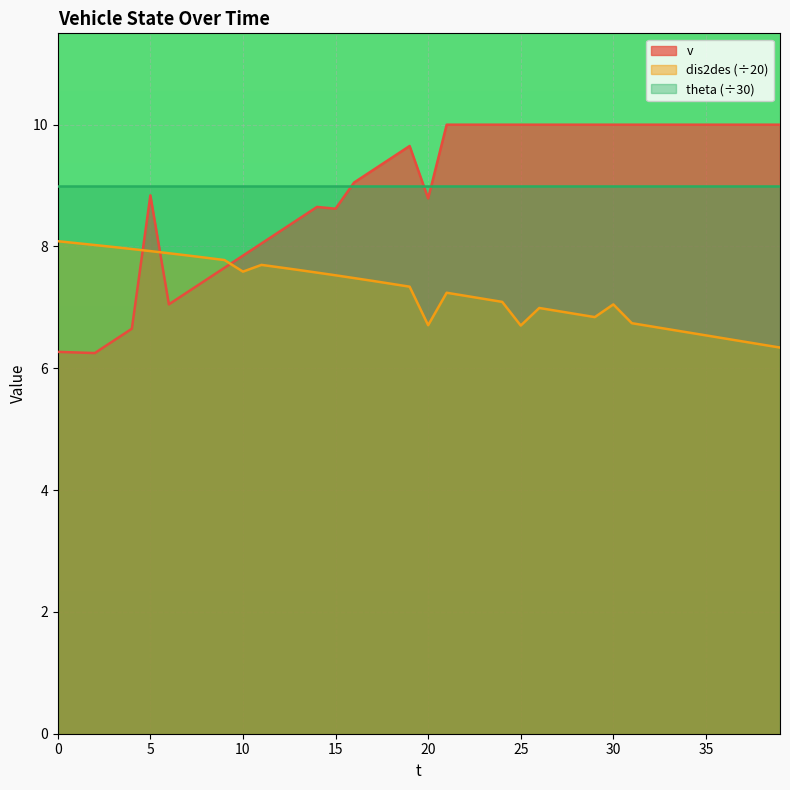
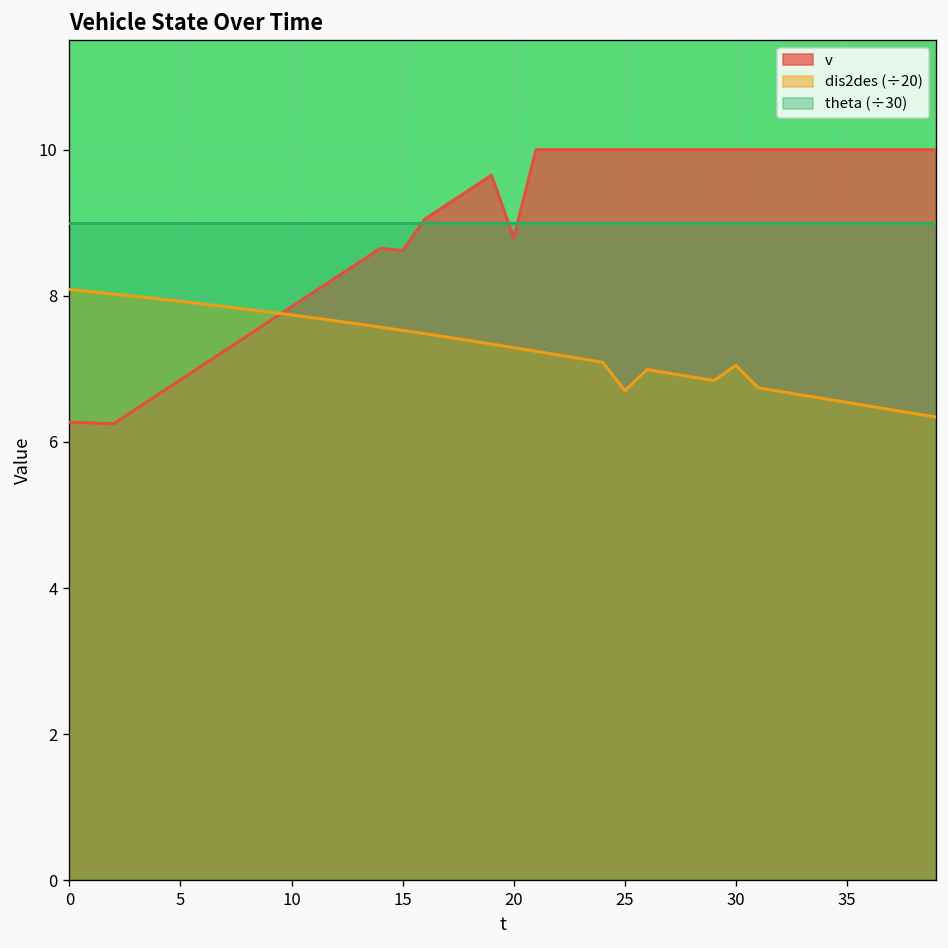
  {
    "v": {
      "0": 6.3,
-     "5": 8.8,
+     "5": 6.9,
      "10": 7.9,
      "15": 8.6,
      "20": 8.8,
      "25": 10.0,
      "30": 10.0,
      "35": 10.0
    },
    "dis2des (÷20)": {
      "0": 8.1,
      "5": 7.9,
-     "10": 7.6,
+     "10": 7.7,
      "15": 7.5,
-     "20": 6.7,
+     "20": 7.3,
      "25": 6.7,
      "30": 7.0,
      "35": 6.5
    },
    "theta (÷30)": {
      "0": 9.0,
      "5": 9.0,
      "10": 9.0,
      "15": 9.0,
      "20": 9.0,
      "25": 9.0,
      "30": 9.0,
      "35": 9.0
    }
  }
